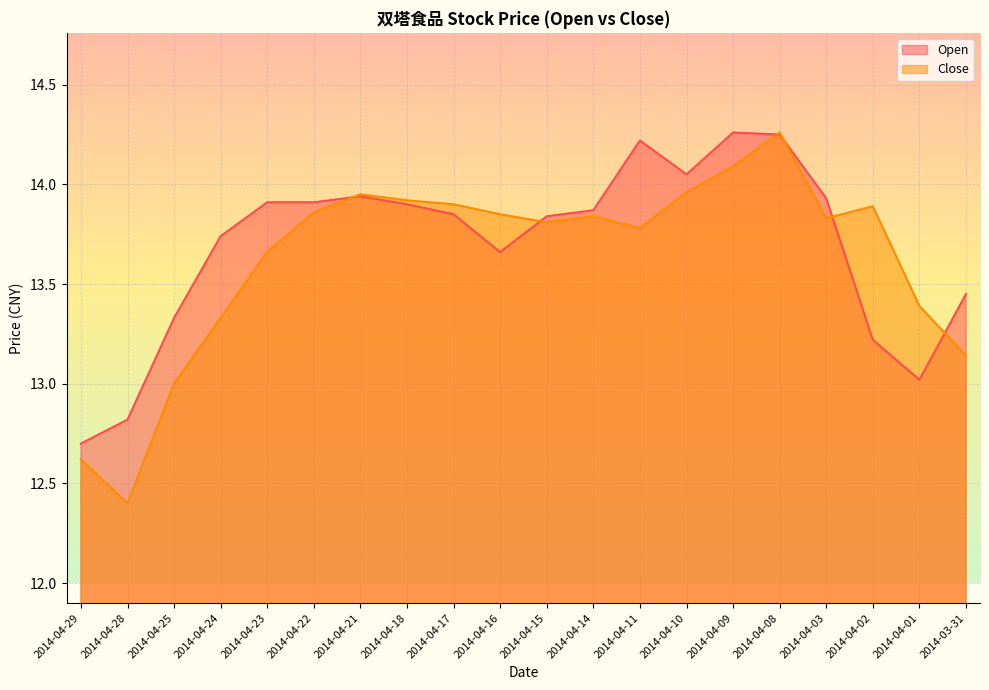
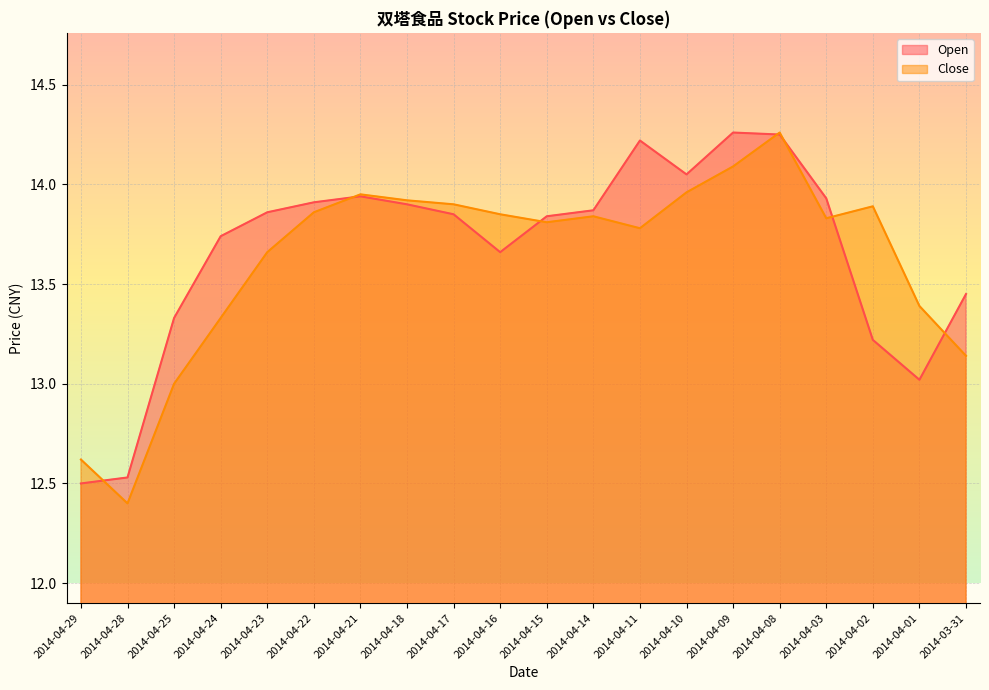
  {
    "Open": {
-     "2014-04-29": 12.7,
-     "2014-04-28": 12.82,
+     "2014-04-29": 12.5,
+     "2014-04-28": 12.53,
      "2014-04-25": 13.33,
      "2014-04-24": 13.74,
-     "2014-04-23": 13.91,
+     "2014-04-23": 13.86,
      "2014-04-22": 13.91,
      "2014-04-18": 13.90,
      "2014-04-17": 13.85,
      "2014-04-16": 13.66,
      "2014-04-15": 13.84,
      "2014-04-14": 13.87,
      "2014-04-11": 14.22,
      "2014-04-10": 14.05,
      "2014-04-09": 14.26,
      "2014-04-03": 13.93,
      "2014-04-02": 13.22,
      "2014-04-01": 13.02,
      "2014-03-31": 13.45
    },
    "Close": {
      "2014-04-29": 12.62,
      "2014-04-28": 12.40,
      "2014-04-25": 13.00,
      "2014-04-24": 13.33,
      "2014-04-23": 13.66,
      "2014-04-22": 13.86,
      "2014-04-18": 13.92,
      "2014-04-17": 13.90,
      "2014-04-16": 13.85,
      "2014-04-15": 13.81,
      "2014-04-14": 13.84,
      "2014-04-11": 13.78,
      "2014-04-10": 13.96,
      "2014-04-09": 14.09,
      "2014-04-03": 13.83,
      "2014-04-02": 13.89,
      "2014-04-01": 13.39,
      "2014-03-31": 13.14
    }
  }
